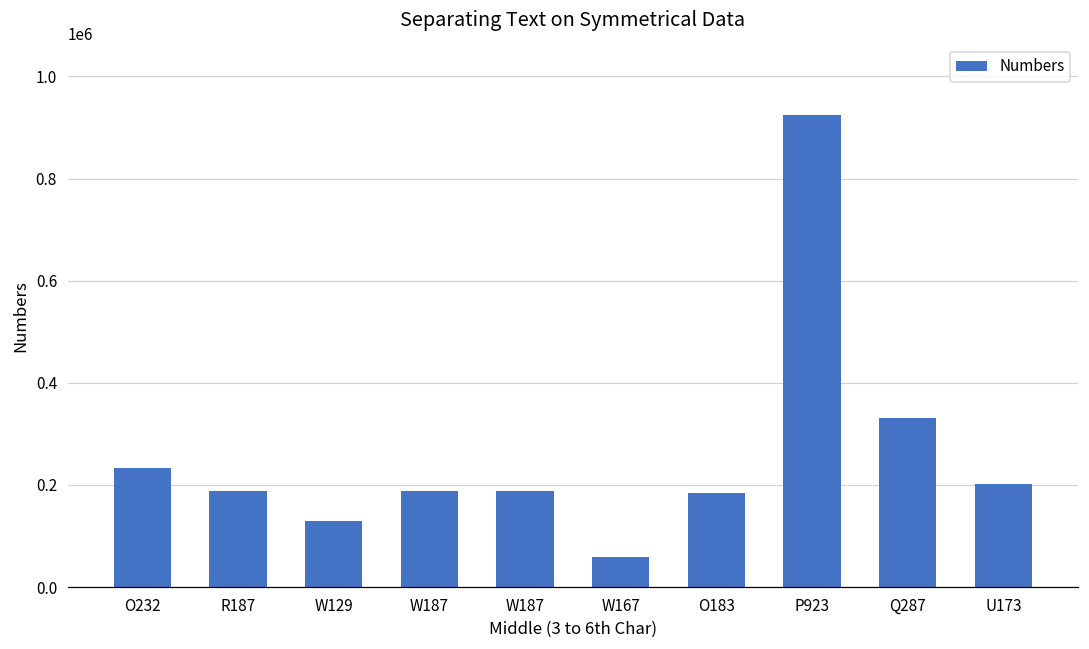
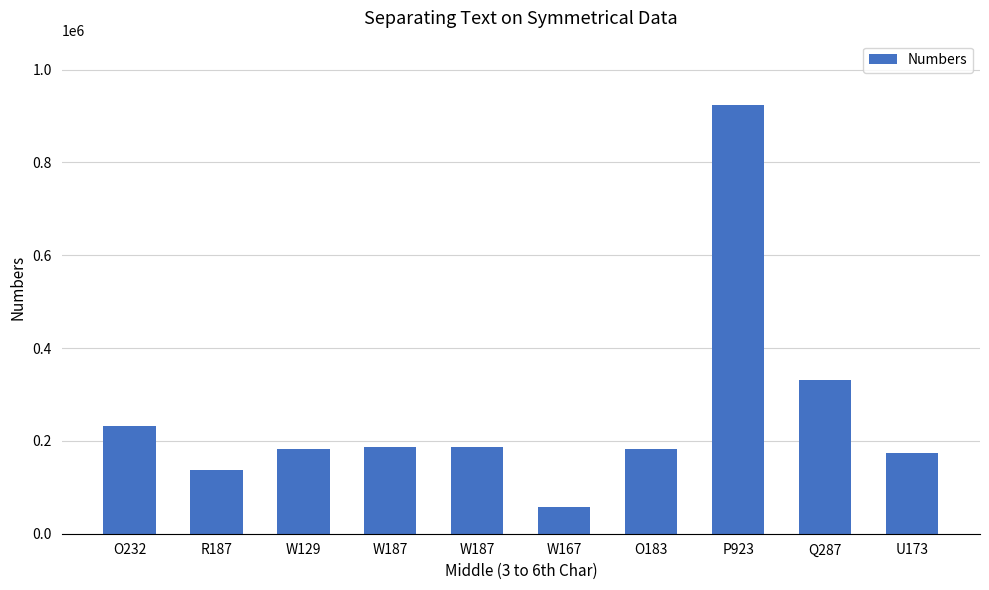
  {
    "O232": 230000,
-   "R187": 190000,
-   "W129": 130000,
+   "R187": 140000,
+   "W129": 180000,
    "W167": 60000,
    "O183": 180000,
    "P923": 920000,
    "Q287": 330000,
-   "U173": 200000
+   "U173": 170000
  }
